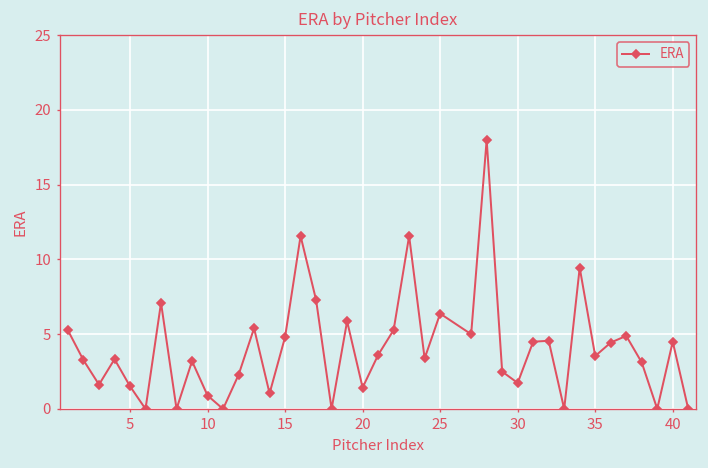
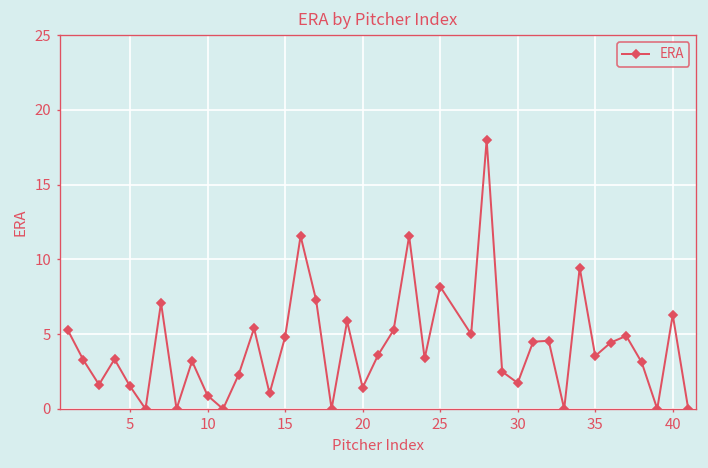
  {
    "5": 1.5,
    "10": 0.9,
    "15": 4.8,
    "20": 1.4,
-   "25": 6.4,
+   "25": 8.2,
    "30": 1.7,
    "35": 3.5,
-   "40": 4.5
+   "40": 6.3
  }
